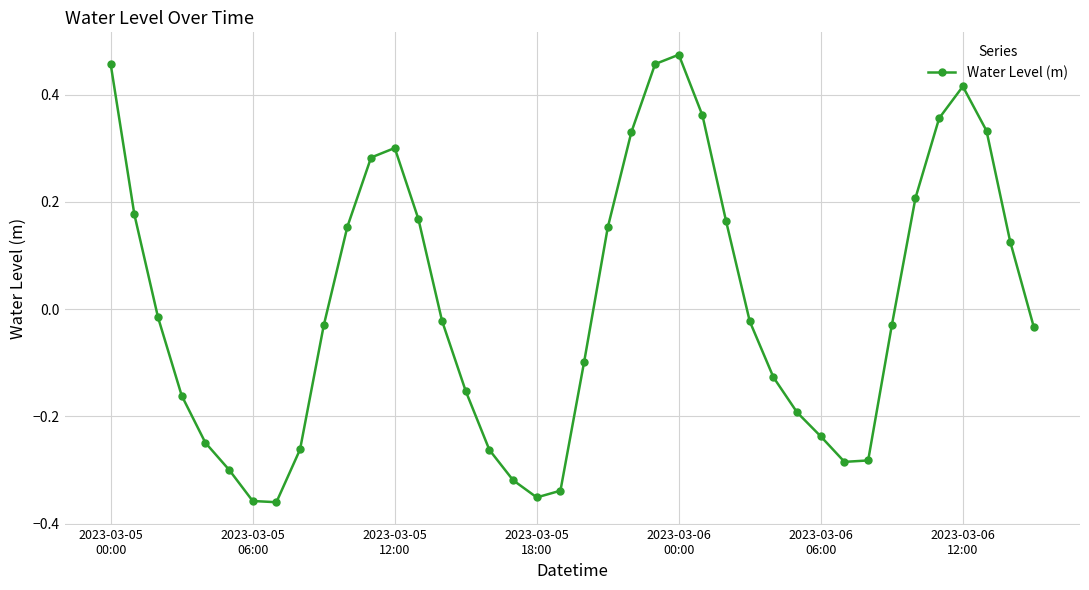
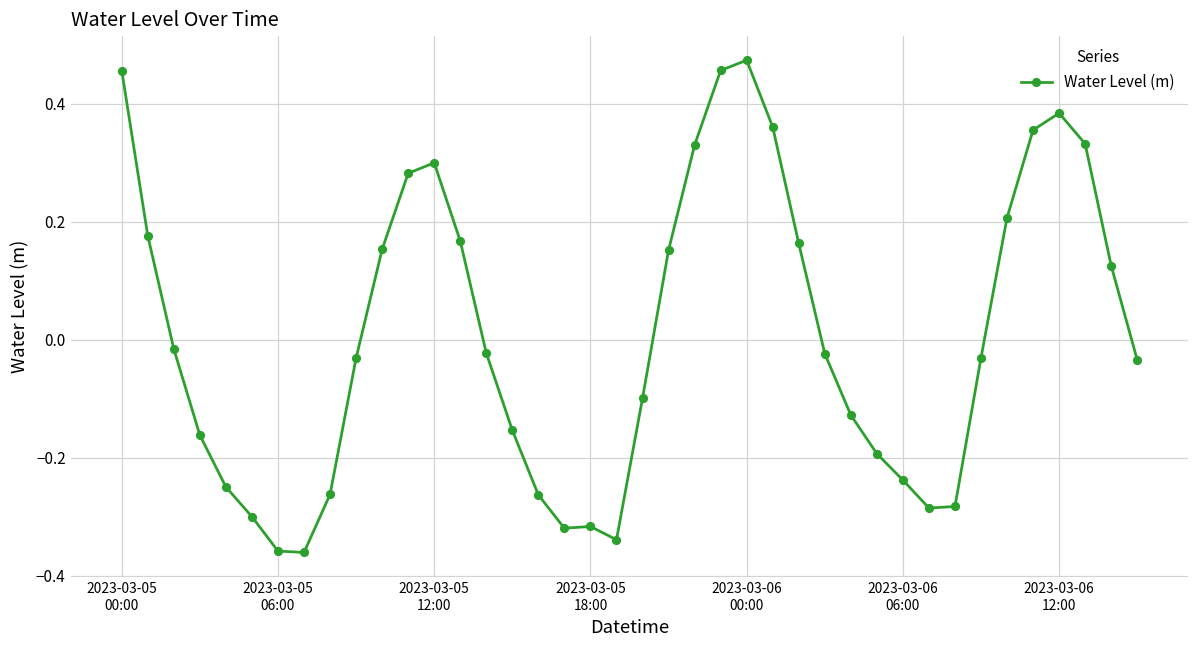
  {
    "2023-03-05 00:00": 0.46,
    "2023-03-05 06:00": -0.36,
    "2023-03-05 12:00": 0.30,
-   "2023-03-05 18:00": -0.35,
+   "2023-03-05 18:00": -0.32,
    "2023-03-06 00:00": 0.47,
    "2023-03-06 06:00": -0.24,
-   "2023-03-06 12:00": 0.42
+   "2023-03-06 12:00": 0.38
  }
